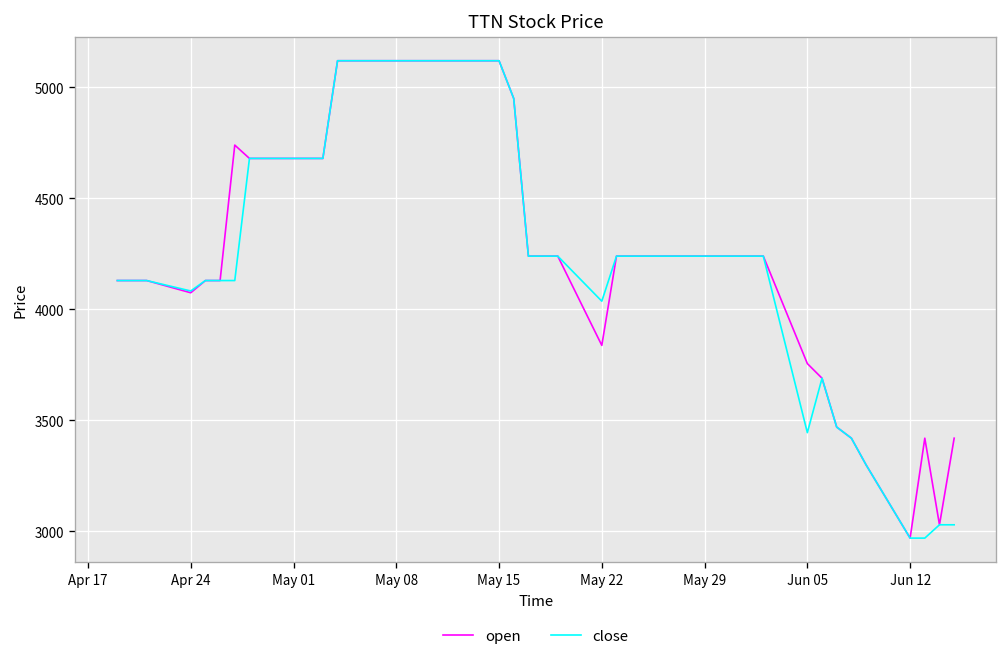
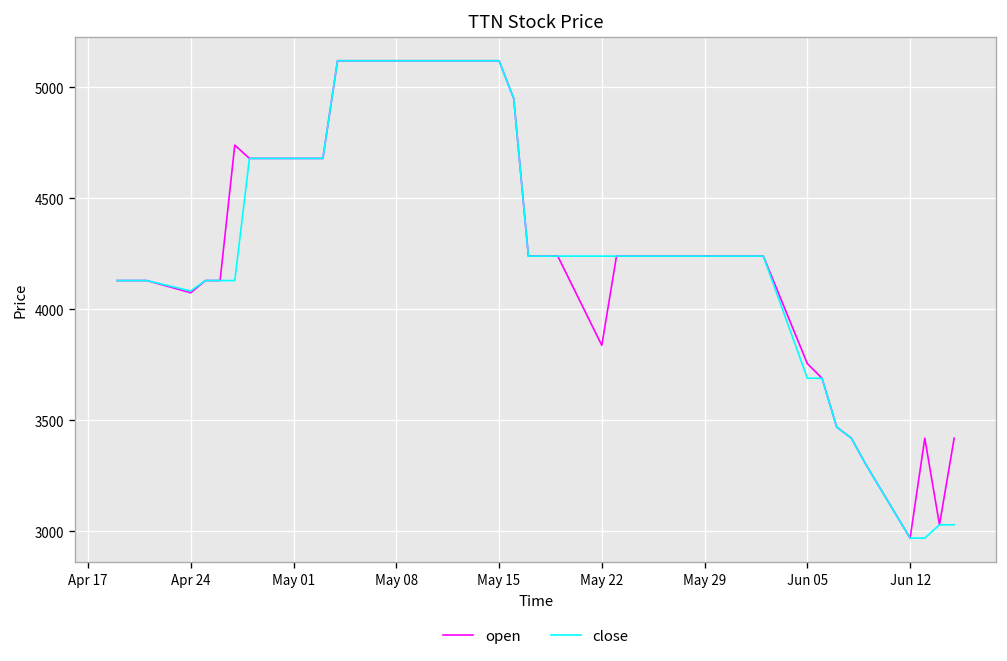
  {
    "open": {
      "May 22": 3840,
      "Jun 05": 3760
    },
    "close": {
-     "May 22": 4040,
-     "Jun 05": 3450
+     "May 22": 4240,
+     "Jun 05": 3690
    }
  }
